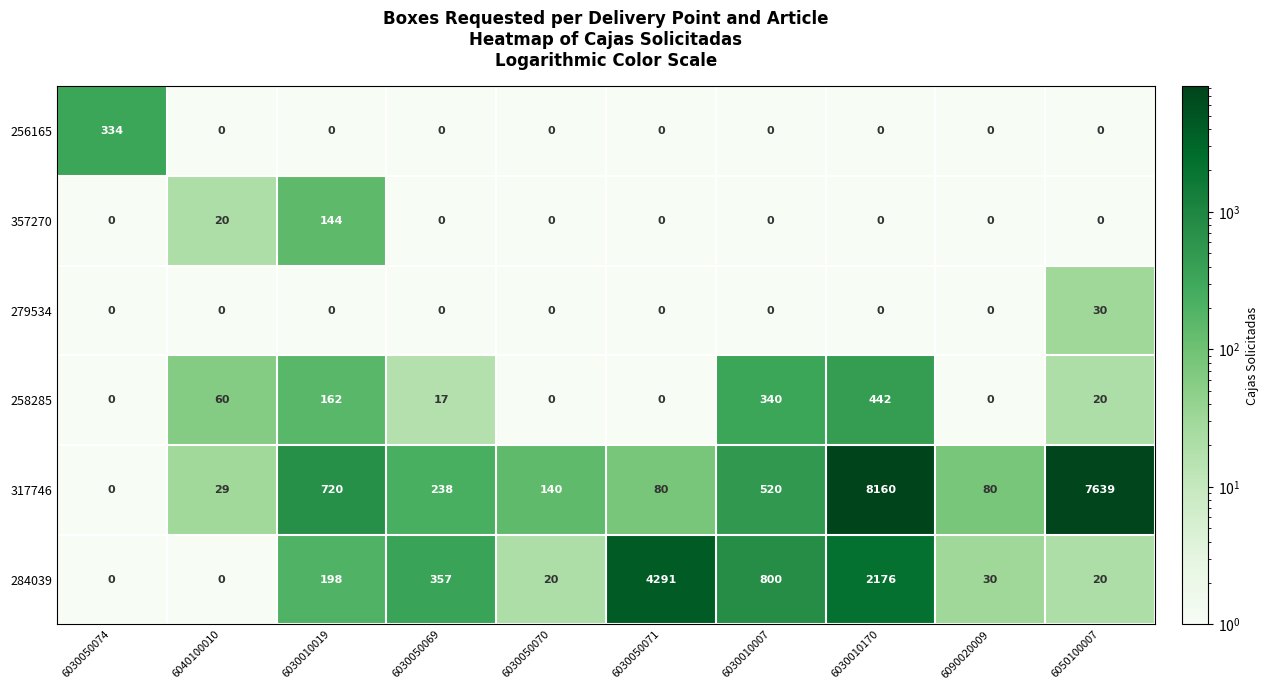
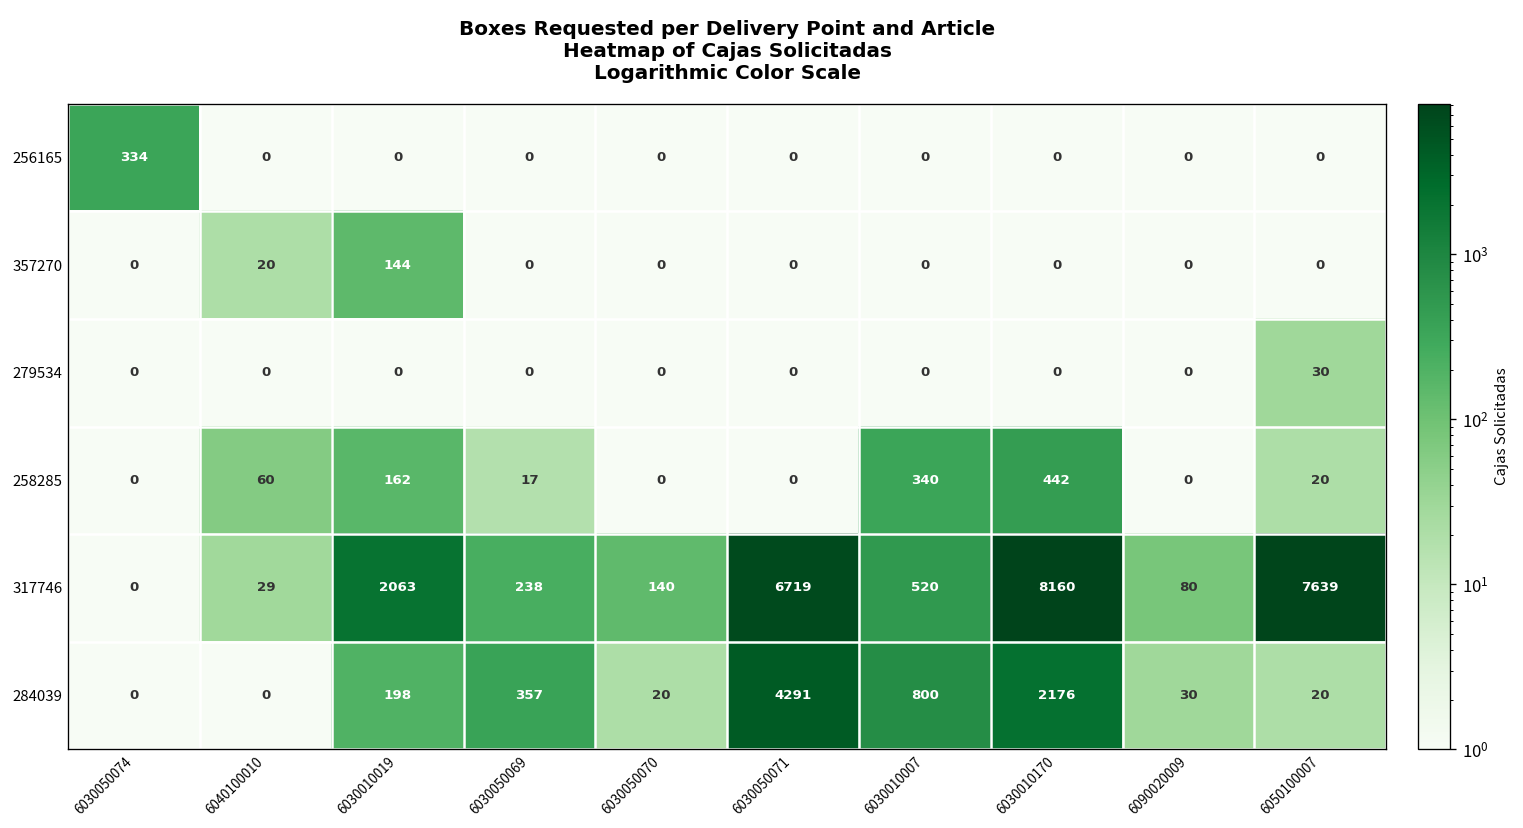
  {
    "256165": {
      "6030050074": 334,
      "6040100010": 0,
      "6030010019": 0,
      "6030050069": 0,
      "6030050070": 0,
      "6030050071": 0,
      "6030010007": 0,
      "6030010170": 0,
      "6090020009": 0,
      "6050100007": 0
    },
    "357270": {
      "6030050074": 0,
      "6040100010": 20,
      "6030010019": 144,
      "6030050069": 0,
      "6030050070": 0,
      "6030050071": 0,
      "6030010007": 0,
      "6030010170": 0,
      "6090020009": 0,
      "6050100007": 0
    },
    "279534": {
      "6030050074": 0,
      "6040100010": 0,
      "6030010019": 0,
      "6030050069": 0,
      "6030050070": 0,
      "6030050071": 0,
      "6030010007": 0,
      "6030010170": 0,
      "6090020009": 0,
      "6050100007": 30
    },
    "258285": {
      "6030050074": 0,
      "6040100010": 60,
      "6030010019": 162,
      "6030050069": 17,
      "6030050070": 0,
      "6030050071": 0,
      "6030010007": 340,
      "6030010170": 442,
      "6090020009": 0,
      "6050100007": 20
    },
    "317746": {
      "6030050074": 0,
      "6040100010": 29,
-     "6030010019": 720,
+     "6030010019": 2063,
      "6030050069": 238,
      "6030050070": 140,
-     "6030050071": 80,
+     "6030050071": 6719,
      "6030010007": 520,
      "6030010170": 8160,
      "6090020009": 80,
      "6050100007": 7639
    },
    "284039": {
      "6030050074": 0,
      "6040100010": 0,
      "6030010019": 198,
      "6030050069": 357,
      "6030050070": 20,
      "6030050071": 4291,
      "6030010007": 800,
      "6030010170": 2176,
      "6090020009": 30,
      "6050100007": 20
    }
  }
